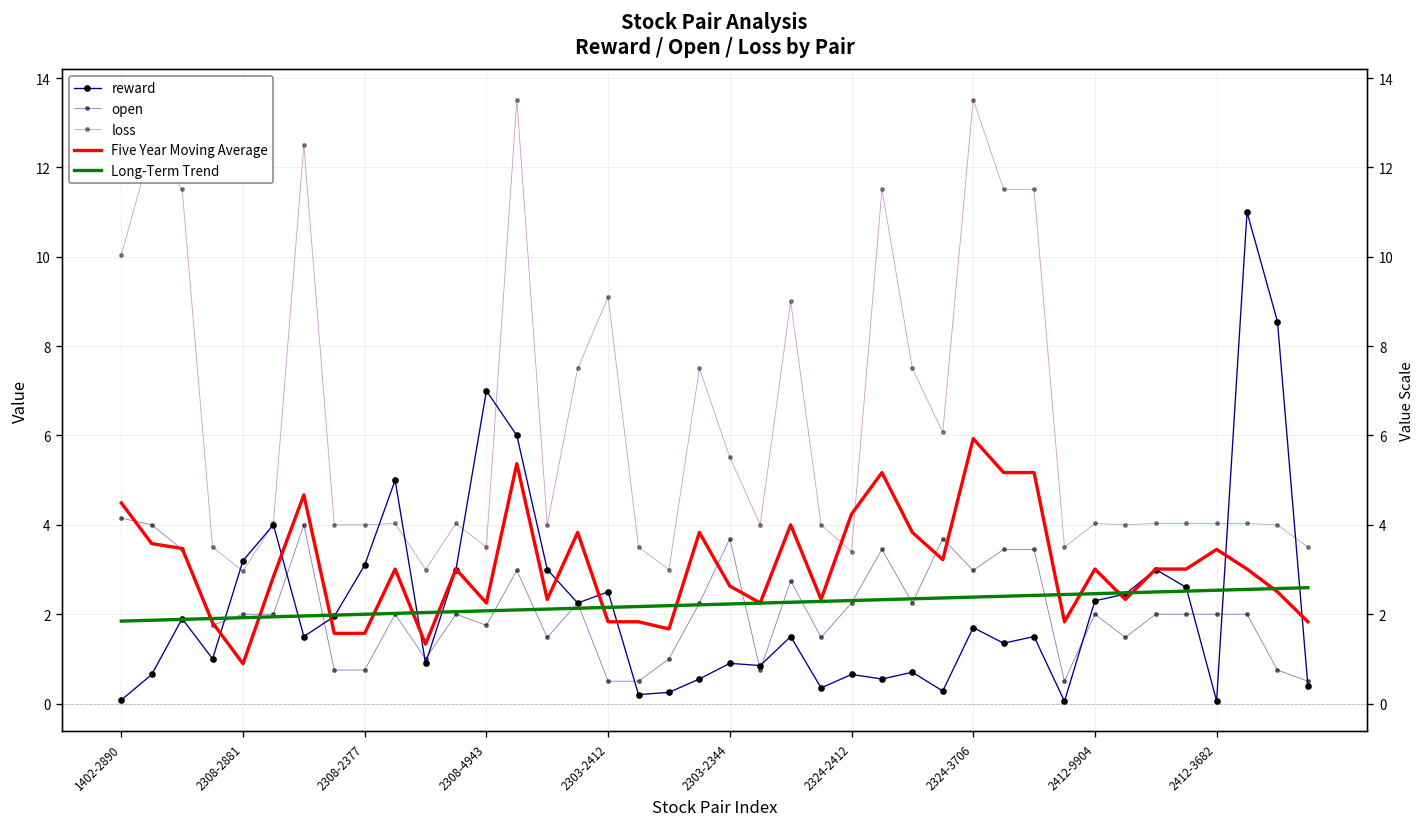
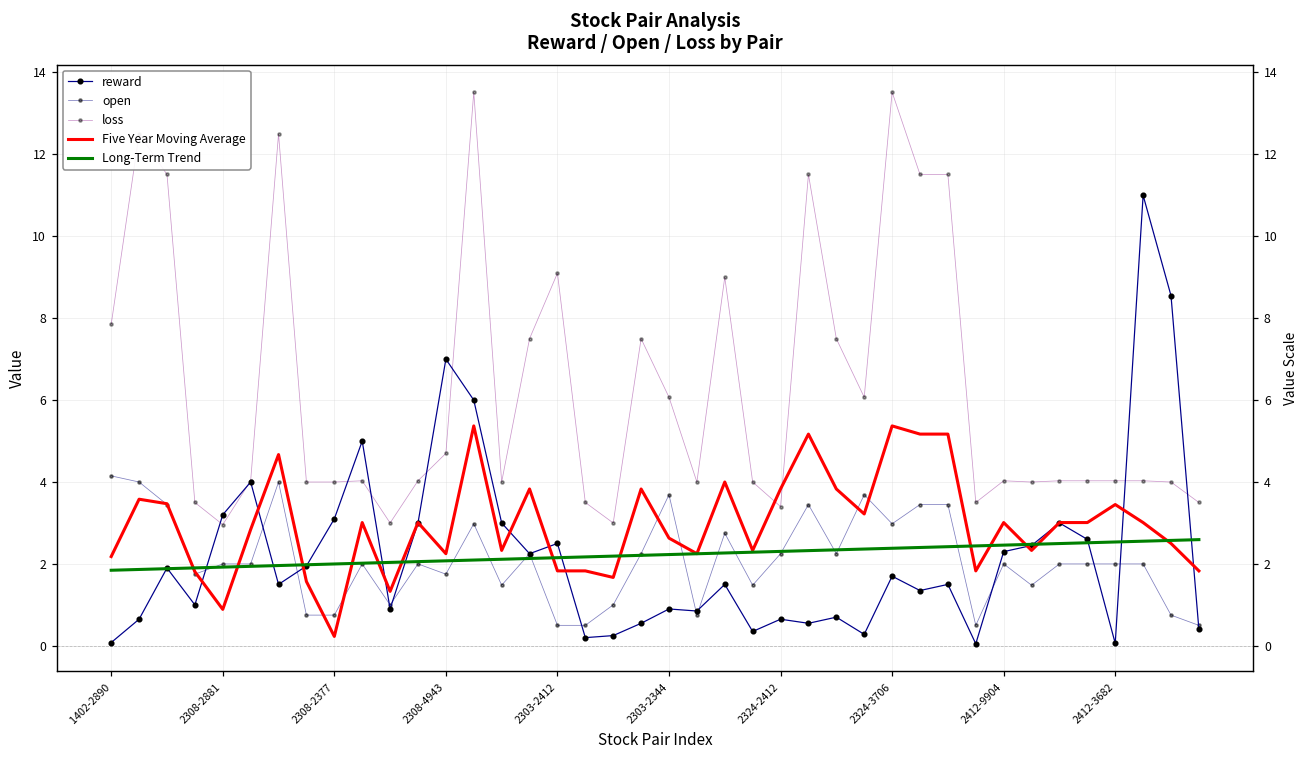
  {
    "loss": {
-     "1402-2890": 10.0,
+     "1402-2890": 7.9,
      "2308-2881": 3.0,
      "2308-2377": 4.0,
-     "2308-4943": 3.5,
+     "2308-4943": 4.7,
      "2303-2412": 9.1,
-     "2303-2344": 5.5,
+     "2303-2344": 6.1,
      "2324-2412": 3.4,
      "2324-3706": 13.5,
      "2412-9904": 4.0,
      "2412-3682": 4.0
    },
    "Five Year Moving Average": {
-     "1402-2890": 4.5,
+     "1402-2890": 2.2,
      "2308-2881": 0.9,
-     "2308-2377": 1.6,
+     "2308-2377": 0.2,
      "2308-4943": 2.3,
      "2303-2412": 1.8,
      "2303-2344": 2.6,
-     "2324-2412": 4.2,
-     "2324-3706": 5.9,
+     "2324-2412": 3.8,
+     "2324-3706": 5.4,
      "2412-9904": 3.0,
      "2412-3682": 3.5
    },
    "Long-Term Trend": {
      "1402-2890": 1.8,
      "2308-2881": 1.9,
      "2308-2377": 2.0,
      "2308-4943": 2.1,
      "2303-2412": 2.2,
      "2303-2344": 2.2,
      "2324-3706": 2.4,
      "2412-9904": 2.5,
      "2412-3682": 2.5
    }
  }
